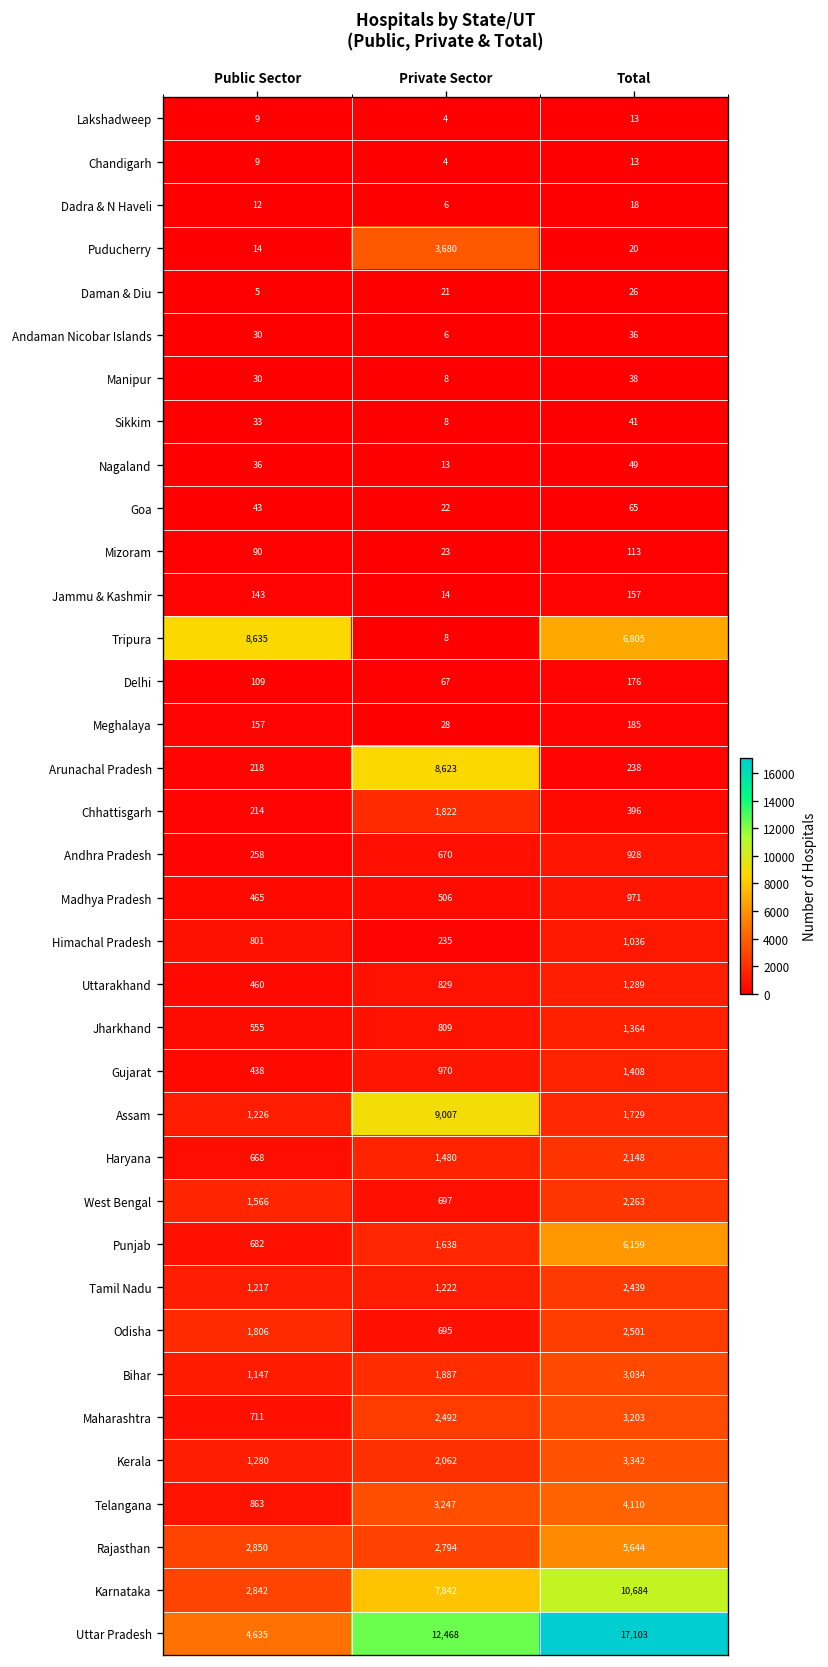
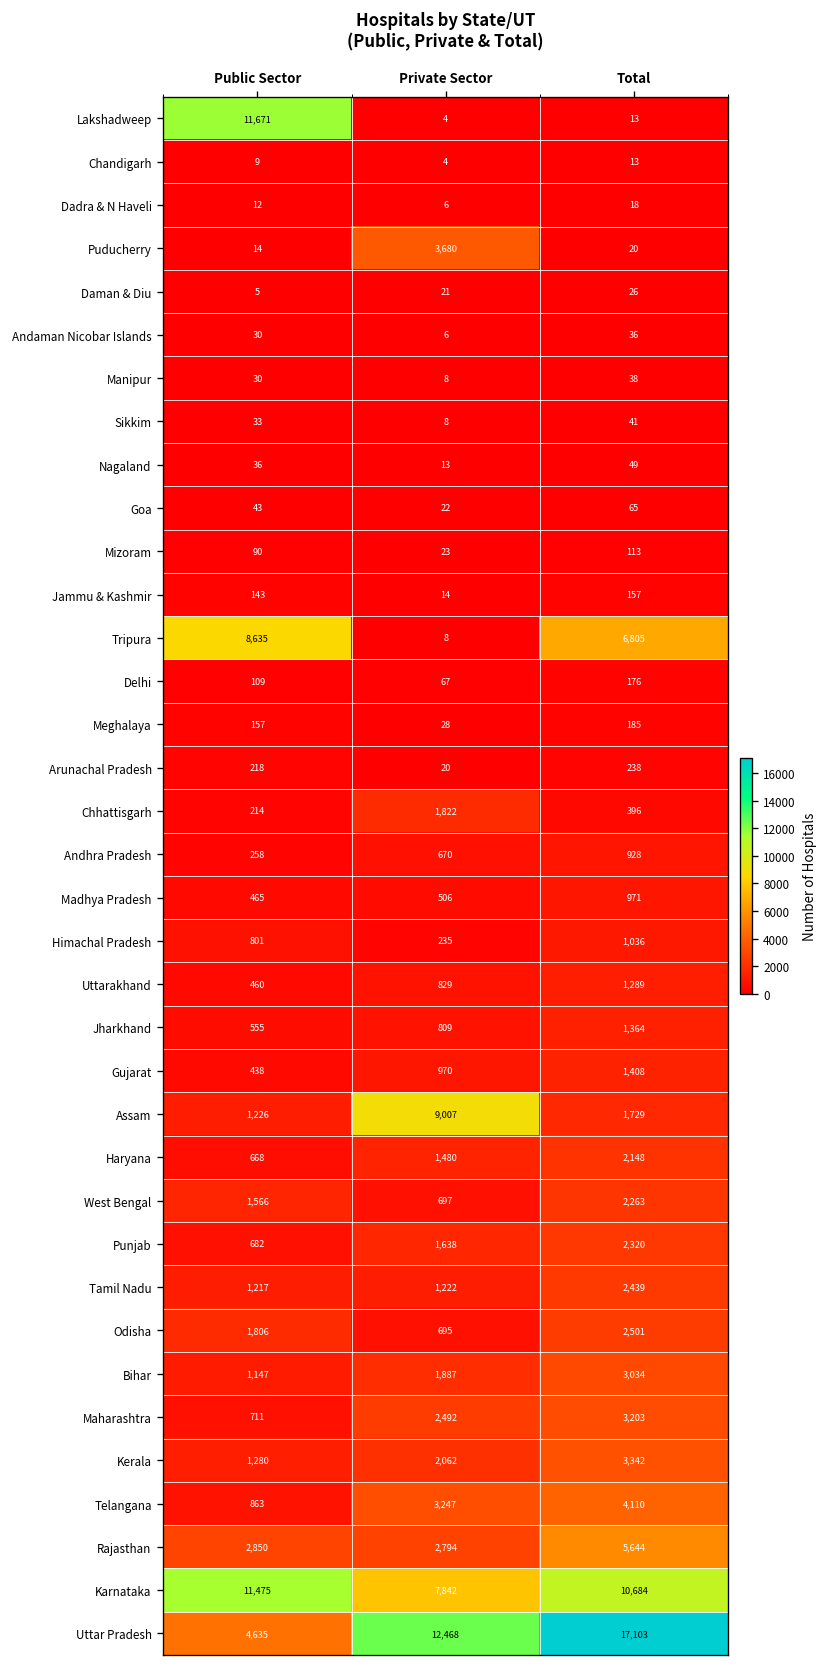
  {
    "Lakshadweep": {
-     "Public Sector": "9",
+     "Public Sector": "11,671",
      "Private Sector": "4",
      "Total": "13"
    },
    "Chandigarh": {
      "Public Sector": "9",
      "Private Sector": "4",
      "Total": "13"
    },
    "Dadra & N Haveli": {
      "Public Sector": "12",
      "Private Sector": "6",
      "Total": "18"
    },
    "Puducherry": {
      "Public Sector": "14",
      "Private Sector": "3,680",
      "Total": "20"
    },
    "Daman & Diu": {
      "Public Sector": "5",
      "Private Sector": "21",
      "Total": "26"
    },
    "Andaman Nicobar Islands": {
      "Public Sector": "30",
      "Private Sector": "6",
      "Total": "36"
    },
    "Manipur": {
      "Public Sector": "30",
      "Private Sector": "8",
      "Total": "38"
    },
    "Sikkim": {
      "Public Sector": "33",
      "Private Sector": "8",
      "Total": "41"
    },
    "Nagaland": {
      "Public Sector": "36",
      "Private Sector": "13",
      "Total": "49"
    },
    "Goa": {
      "Public Sector": "43",
      "Private Sector": "22",
      "Total": "65"
    },
    "Mizoram": {
      "Public Sector": "90",
      "Private Sector": "23",
      "Total": "113"
    },
    "Jammu & Kashmir": {
      "Public Sector": "143",
      "Private Sector": "14",
      "Total": "157"
    },
    "Tripura": {
      "Public Sector": "8,635",
      "Private Sector": "8",
      "Total": "6,805"
    },
    "Delhi": {
      "Public Sector": "109",
      "Private Sector": "67",
      "Total": "176"
    },
    "Meghalaya": {
      "Public Sector": "157",
      "Private Sector": "28",
      "Total": "185"
    },
    "Arunachal Pradesh": {
      "Public Sector": "218",
-     "Private Sector": "8,623",
+     "Private Sector": "20",
      "Total": "238"
    },
    "Chhattisgarh": {
      "Public Sector": "214",
      "Private Sector": "1,822",
      "Total": "396"
    },
    "Andhra Pradesh": {
      "Public Sector": "258",
      "Private Sector": "670",
      "Total": "928"
    },
    "Madhya Pradesh": {
      "Public Sector": "465",
      "Private Sector": "506",
      "Total": "971"
    },
    "Himachal Pradesh": {
      "Public Sector": "801",
      "Private Sector": "235",
      "Total": "1,036"
    },
    "Uttarakhand": {
      "Public Sector": "460",
      "Private Sector": "829",
      "Total": "1,289"
    },
    "Jharkhand": {
      "Public Sector": "555",
      "Private Sector": "809",
      "Total": "1,364"
    },
    "Gujarat": {
      "Public Sector": "438",
      "Private Sector": "970",
      "Total": "1,408"
    },
    "Assam": {
      "Public Sector": "1,226",
      "Private Sector": "9,007",
      "Total": "1,729"
    },
    "Haryana": {
      "Public Sector": "668",
      "Private Sector": "1,480",
      "Total": "2,148"
    },
    "West Bengal": {
      "Public Sector": "1,566",
      "Private Sector": "697",
      "Total": "2,263"
    },
    "Punjab": {
      "Public Sector": "682",
      "Private Sector": "1,638",
-     "Total": "6,159"
+     "Total": "2,320"
    },
    "Tamil Nadu": {
      "Public Sector": "1,217",
      "Private Sector": "1,222",
      "Total": "2,439"
    },
    "Odisha": {
      "Public Sector": "1,806",
      "Private Sector": "695",
      "Total": "2,501"
    },
    "Bihar": {
      "Public Sector": "1,147",
      "Private Sector": "1,887",
      "Total": "3,034"
    },
    "Maharashtra": {
      "Public Sector": "711",
      "Private Sector": "2,492",
      "Total": "3,203"
    },
    "Kerala": {
      "Public Sector": "1,280",
      "Private Sector": "2,062",
      "Total": "3,342"
    },
    "Telangana": {
      "Public Sector": "863",
      "Private Sector": "3,247",
      "Total": "4,110"
    },
    "Rajasthan": {
      "Public Sector": "2,850",
      "Private Sector": "2,794",
      "Total": "5,644"
    },
    "Karnataka": {
-     "Public Sector": "2,842",
+     "Public Sector": "11,475",
      "Private Sector": "7,842",
      "Total": "10,684"
    },
    "Uttar Pradesh": {
      "Public Sector": "4,635",
      "Private Sector": "12,468",
      "Total": "17,103"
    }
  }
